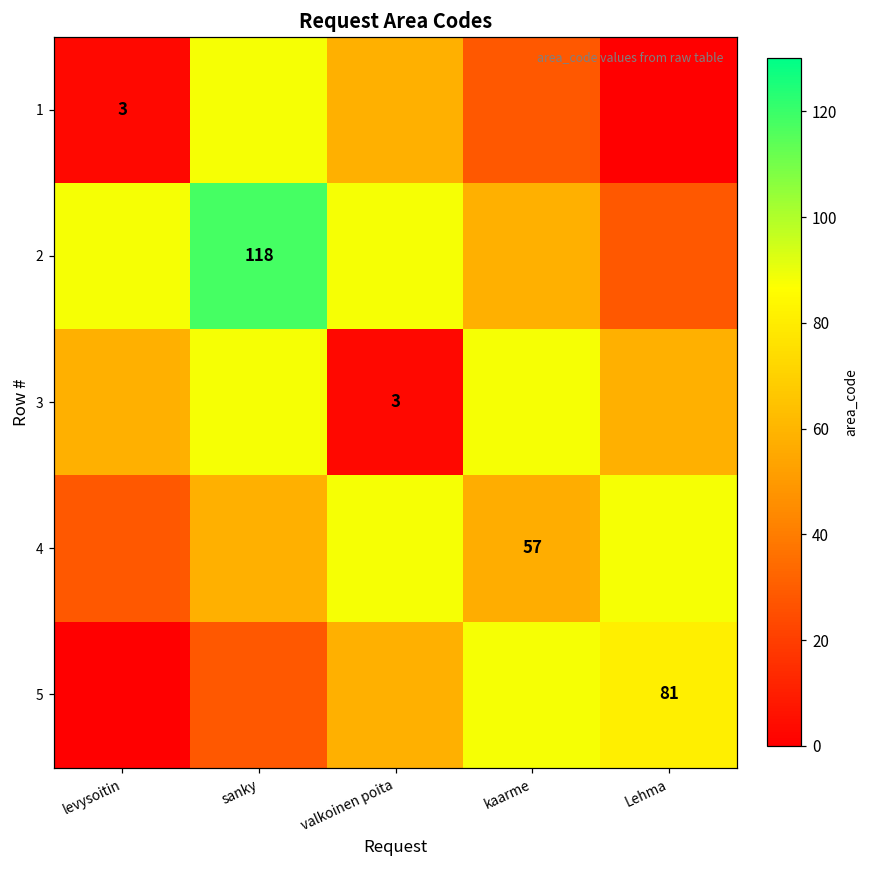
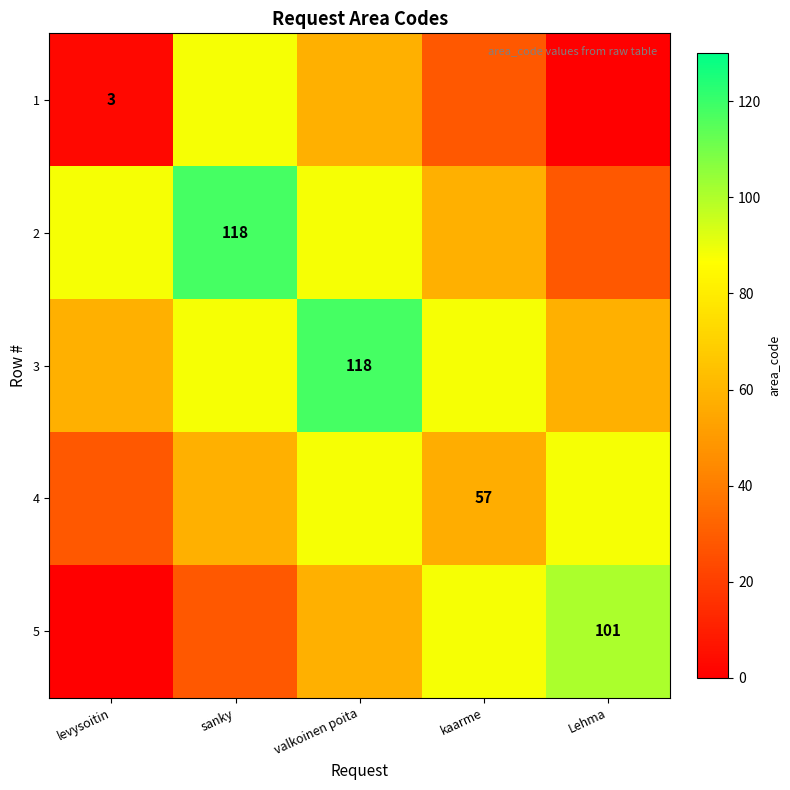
  {
    "1": {
      "levysoitin": 3
    },
    "2": {
      "sanky": 118
    },
    "3": {
-     "valkoinen poita": 3
+     "valkoinen poita": 118
    },
    "4": {
      "kaarme": 57
    },
    "5": {
-     "Lehma": 81
+     "Lehma": 101
    }
  }
